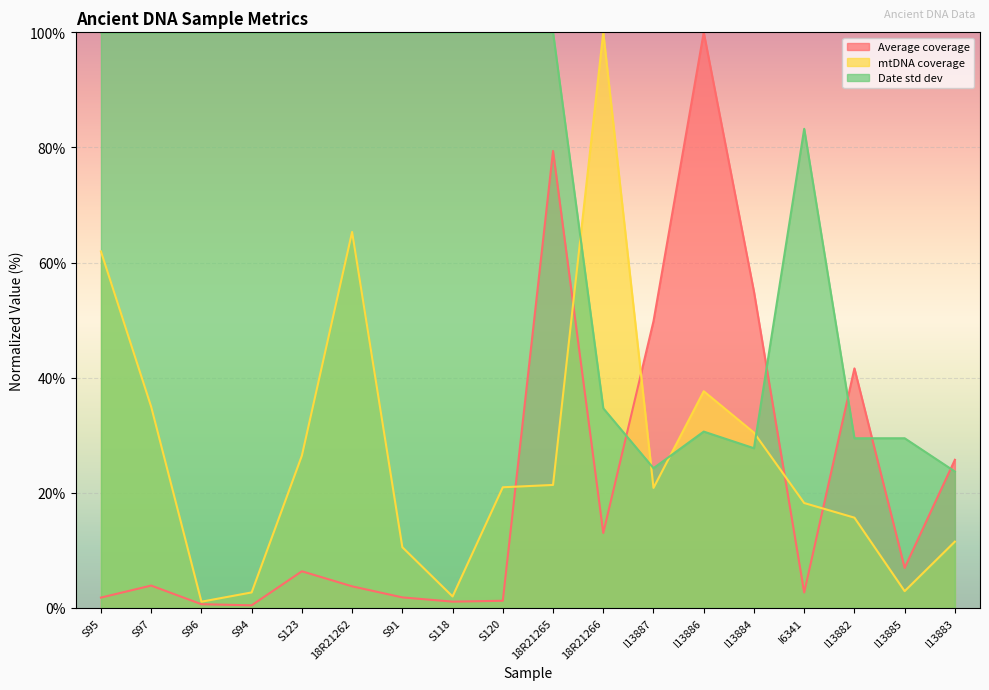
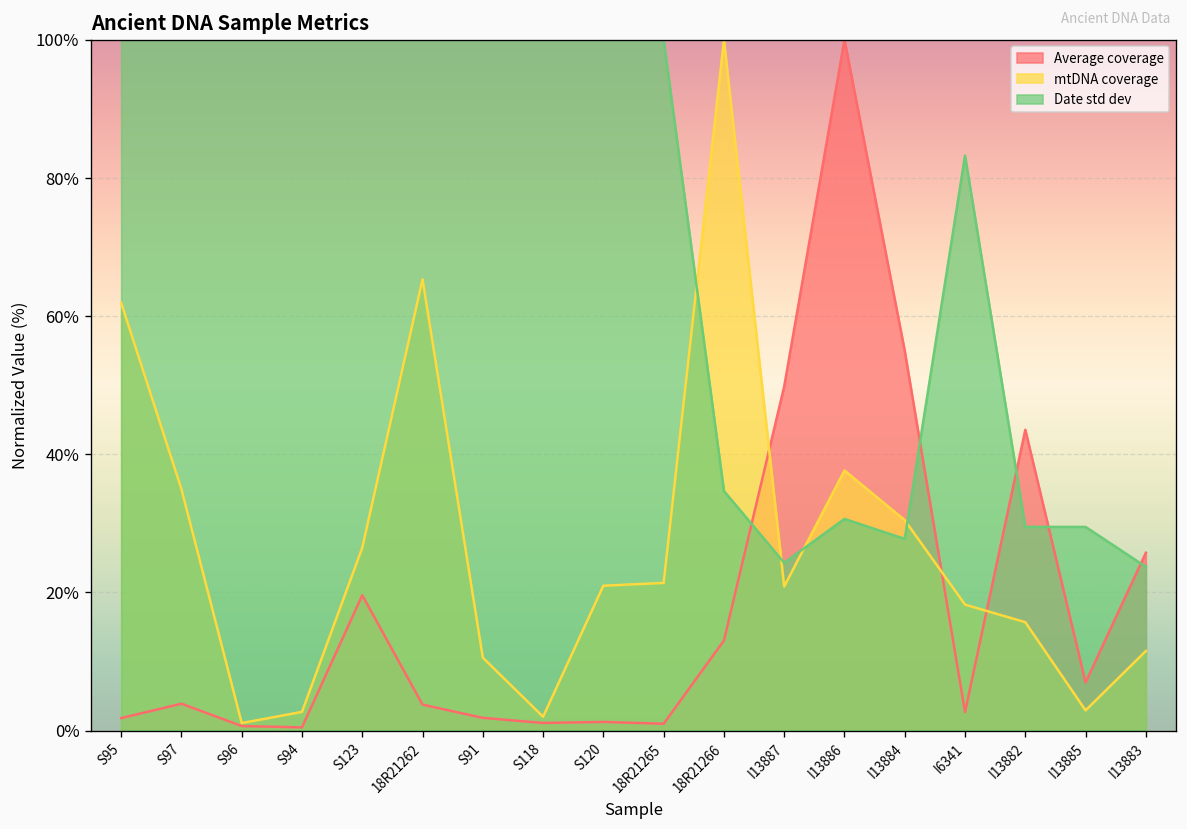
  {
    "Average coverage": {
      "S95": "2%",
      "S97": "4%",
      "S94": "0%",
-     "S123": "6%",
+     "S123": "20%",
      "18R21262": "4%",
      "S91": "2%",
      "S118": "1%",
      "S120": "1%",
-     "18R21265": "79%",
+     "18R21265": "1%",
      "18R21266": "13%",
      "I13887": "50%",
      "I13886": "100%",
      "I13884": "55%",
      "I6341": "3%",
-     "I13882": "42%",
+     "I13882": "44%",
      "I13885": "7%",
      "I13883": "26%"
    },
    "mtDNA coverage": {
      "S95": "62%",
      "S97": "35%",
      "S94": "3%",
      "S123": "26%",
      "18R21262": "65%",
      "S91": "11%",
      "S118": "2%",
      "S120": "21%",
      "18R21265": "21%",
      "18R21266": "100%",
      "I13887": "21%",
      "I13886": "38%",
      "I13884": "30%",
      "I6341": "18%",
      "I13882": "16%",
      "I13885": "3%",
      "I13883": "12%"
    },
    "Date std dev": {
      "S95": "100%",
      "S97": "100%",
      "S96": "100%",
      "S94": "100%",
      "S123": "100%",
      "18R21262": "100%",
      "S91": "100%",
      "S118": "100%",
      "S120": "100%",
      "18R21265": "100%",
      "18R21266": "35%",
      "I13887": "24%",
      "I13886": "31%",
      "I13884": "28%",
      "I6341": "83%",
      "I13882": "29%",
      "I13885": "29%",
      "I13883": "24%"
    }
  }
